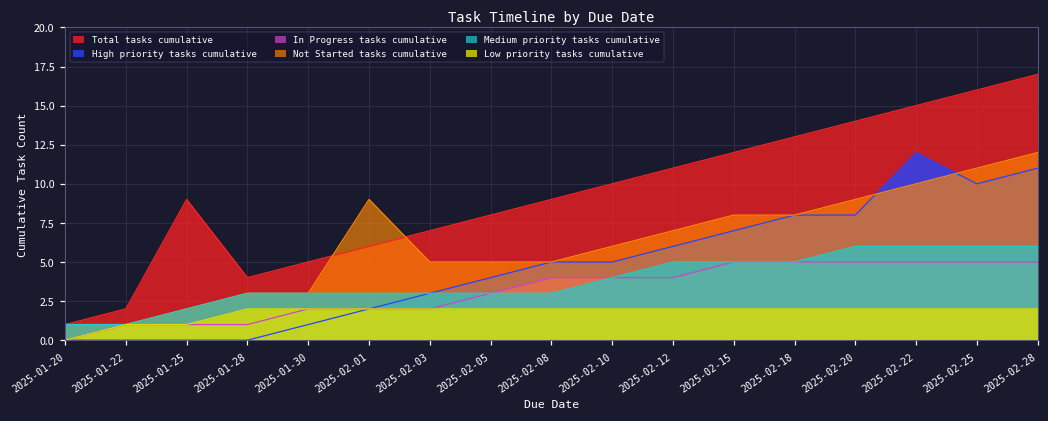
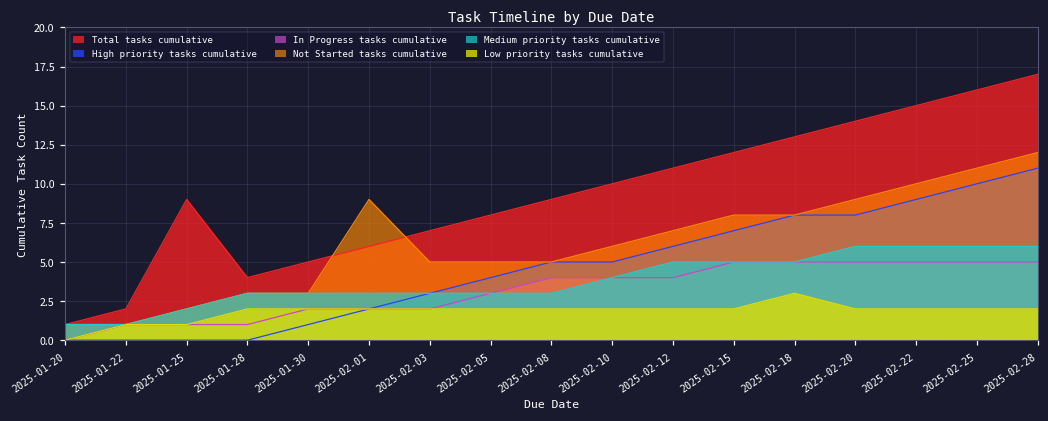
  {
    "Total tasks cumulative": {
      "2025-01-22": 2,
      "2025-01-25": 9,
      "2025-01-28": 4,
      "2025-01-30": 5,
      "2025-02-01": 6,
      "2025-02-03": 7,
      "2025-02-05": 8,
      "2025-02-08": 9,
      "2025-02-10": 10,
      "2025-02-12": 11,
      "2025-02-15": 12,
      "2025-02-18": 13,
      "2025-02-20": 14,
      "2025-02-22": 15,
      "2025-02-25": 16,
      "2025-02-28": 17
    },
    "High priority tasks cumulative": {
      "2025-01-22": 0,
      "2025-01-25": 0,
      "2025-01-28": 0,
      "2025-01-30": 1,
      "2025-02-05": 4,
      "2025-02-10": 5,
      "2025-02-12": 6,
      "2025-02-15": 7,
      "2025-02-20": 8,
-     "2025-02-22": 12,
+     "2025-02-22": 9,
      "2025-02-25": 10,
      "2025-02-28": 11
    },
    "In Progress tasks cumulative": {
      "2025-01-28": 1,
      "2025-02-08": 4,
      "2025-02-12": 4,
      "2025-02-20": 5,
      "2025-02-22": 5,
      "2025-02-25": 5,
      "2025-02-28": 5
    },
    "Not Started tasks cumulative": {
      "2025-02-01": 9,
      "2025-02-03": 5,
      "2025-02-05": 5,
      "2025-02-10": 6,
      "2025-02-12": 7,
      "2025-02-15": 8,
      "2025-02-20": 9,
      "2025-02-22": 10,
      "2025-02-25": 11,
      "2025-02-28": 12
    },
    "Medium priority tasks cumulative": {
      "2025-02-01": 3,
      "2025-02-08": 3,
      "2025-02-12": 5,
      "2025-02-20": 6,
      "2025-02-22": 6,
      "2025-02-25": 6,
      "2025-02-28": 6
    },
    "Low priority tasks cumulative": {
      "2025-01-28": 2,
      "2025-02-05": 2,
      "2025-02-08": 2,
      "2025-02-10": 2,
      "2025-02-12": 2,
      "2025-02-15": 2,
-     "2025-02-18": 2,
+     "2025-02-18": 3,
      "2025-02-20": 2,
      "2025-02-22": 2,
      "2025-02-25": 2,
      "2025-02-28": 2
    }
  }
